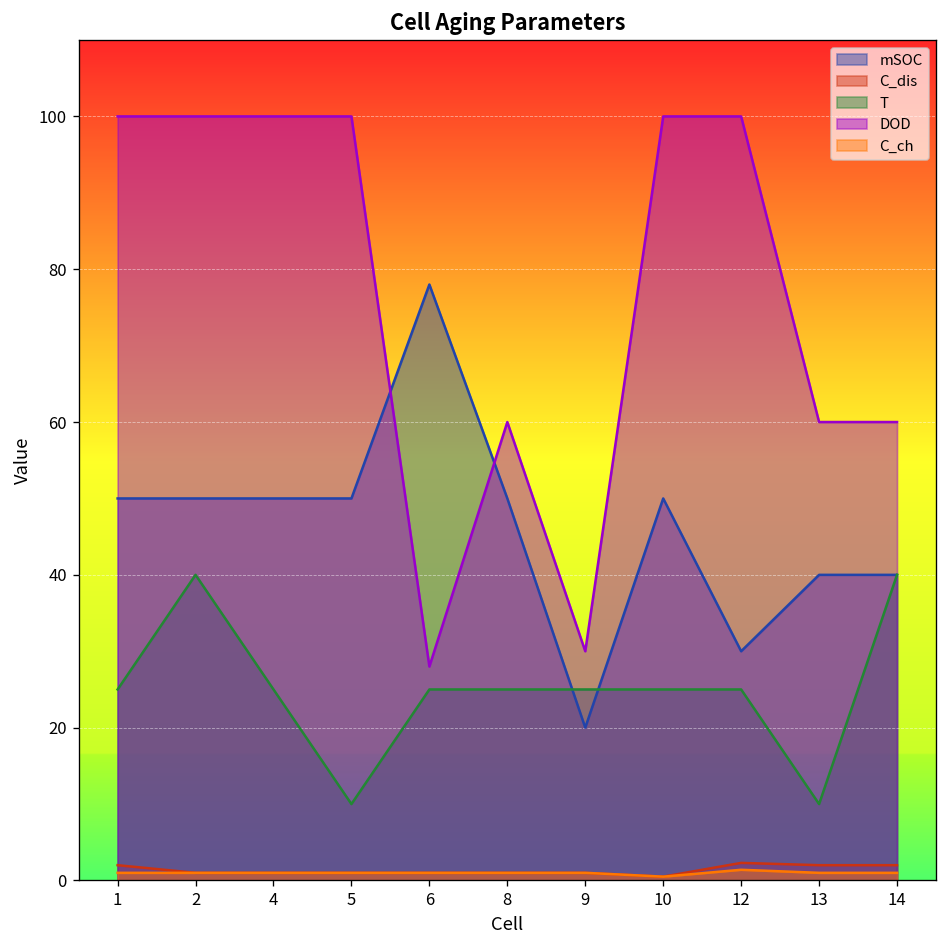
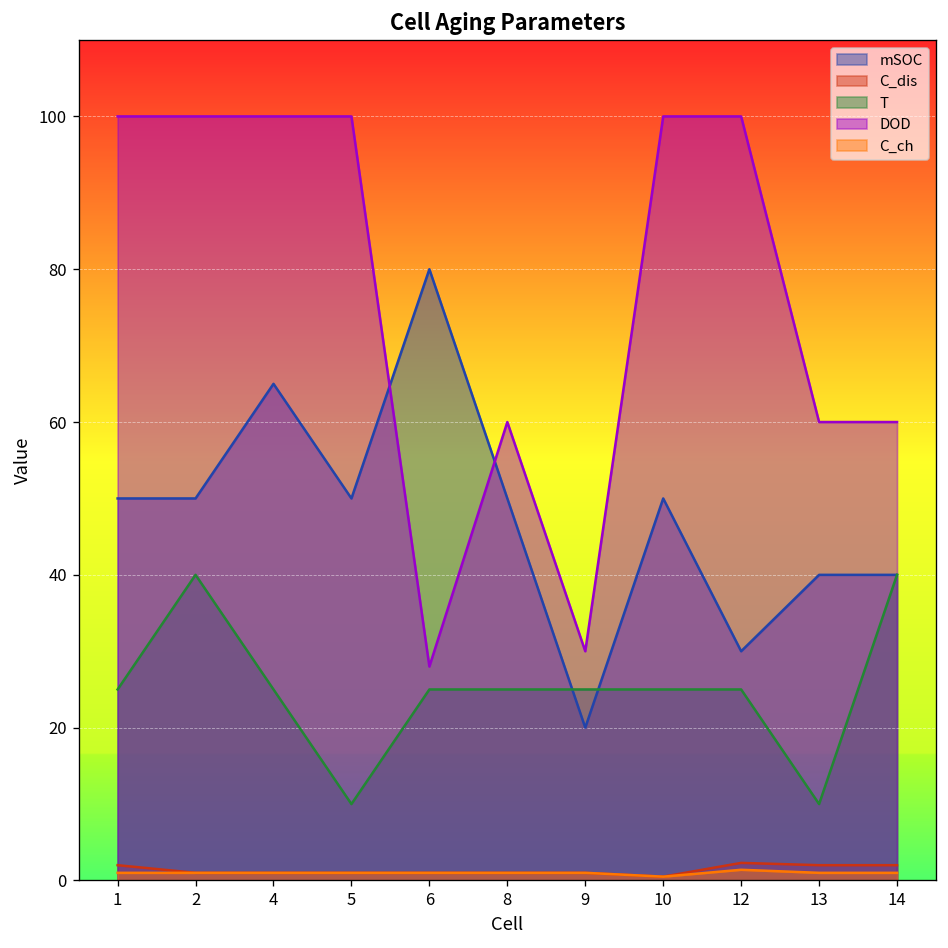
  {
    "mSOC": {
      "1": 50,
      "2": 50,
-     "4": 50,
+     "4": 65,
      "5": 50,
-     "6": 78,
+     "6": 80,
      "8": 50,
      "9": 20,
      "10": 50,
      "12": 30,
      "13": 40
    },
    "T": {
      "1": 25,
      "2": 40,
      "4": 25,
      "5": 10,
      "6": 25,
      "8": 25,
      "9": 25,
      "10": 25,
      "12": 25,
      "13": 10
    },
    "DOD": {
      "1": 100,
      "2": 100,
      "4": 100,
      "5": 100,
      "6": 28,
      "8": 60,
      "9": 30,
      "10": 100,
      "12": 100,
      "13": 60,
      "14": 60
    }
  }
